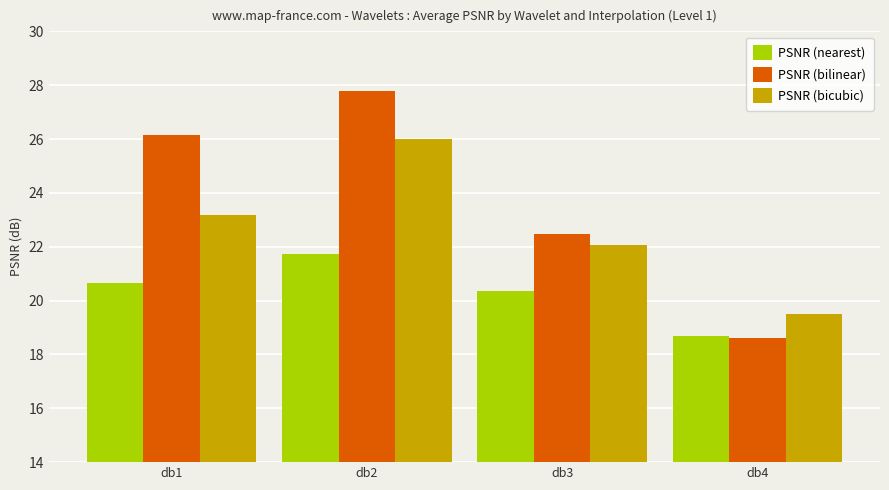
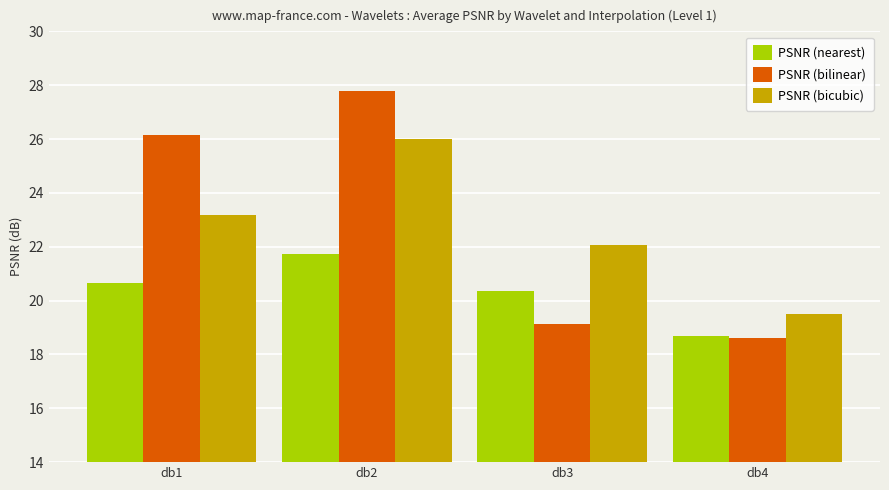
  {
    "PSNR (bilinear)": {
      "db1": 26.1,
      "db2": 27.8,
-     "db3": 22.5,
+     "db3": 19.1,
      "db4": 18.6
    }
  }
